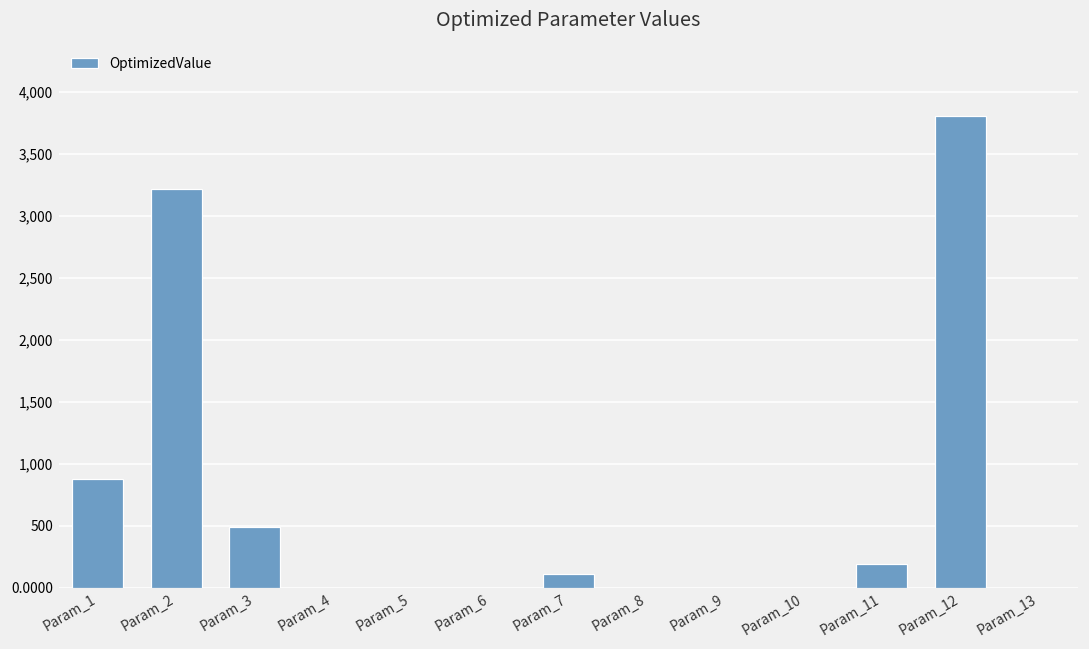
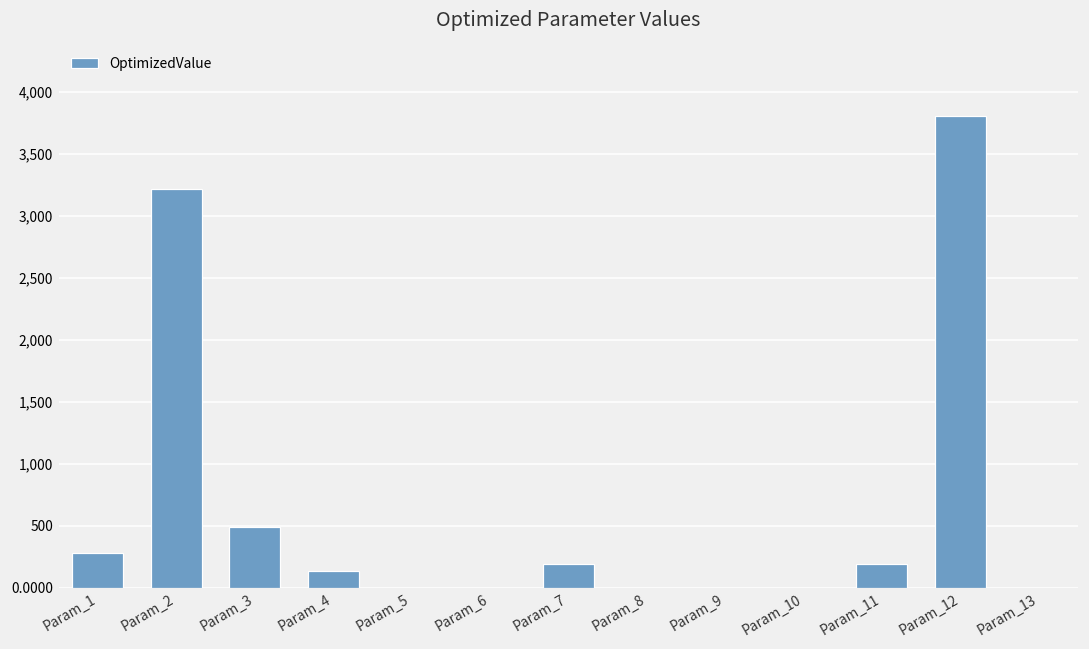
  {
-   "Param_1": "880",
+   "Param_1": "280",
    "Param_2": "3,220",
    "Param_3": "490",
-   "Param_4": "0",
-   "Param_7": "110",
+   "Param_4": "130",
+   "Param_7": "190",
    "Param_11": "190",
    "Param_12": "3,810"
  }
